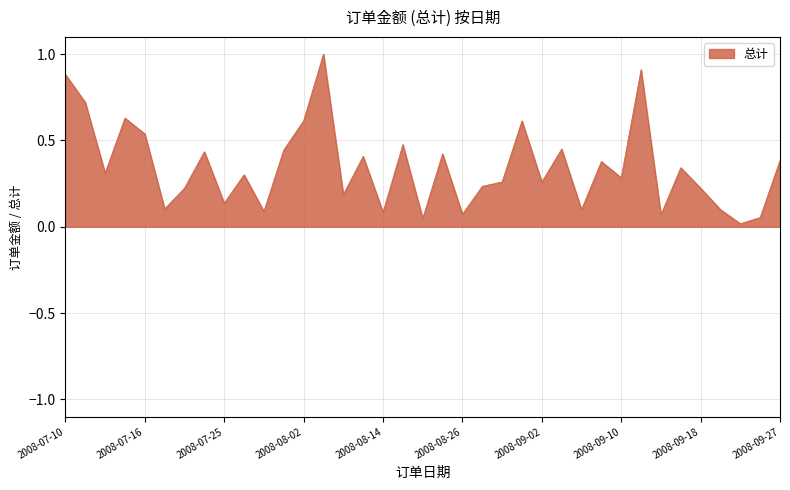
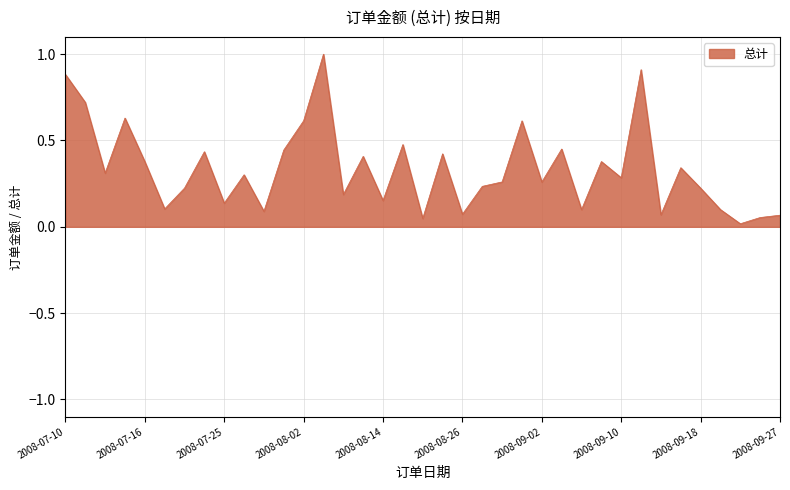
  {
    "2008-07-10": 0.88,
-   "2008-07-16": 0.54,
+   "2008-07-16": 0.38,
    "2008-07-25": 0.14,
    "2008-08-02": 0.61,
-   "2008-08-14": 0.08,
+   "2008-08-14": 0.15,
    "2008-08-26": 0.07,
    "2008-09-02": 0.26,
    "2008-09-10": 0.28,
    "2008-09-18": 0.22,
-   "2008-09-27": 0.38
+   "2008-09-27": 0.07
  }
